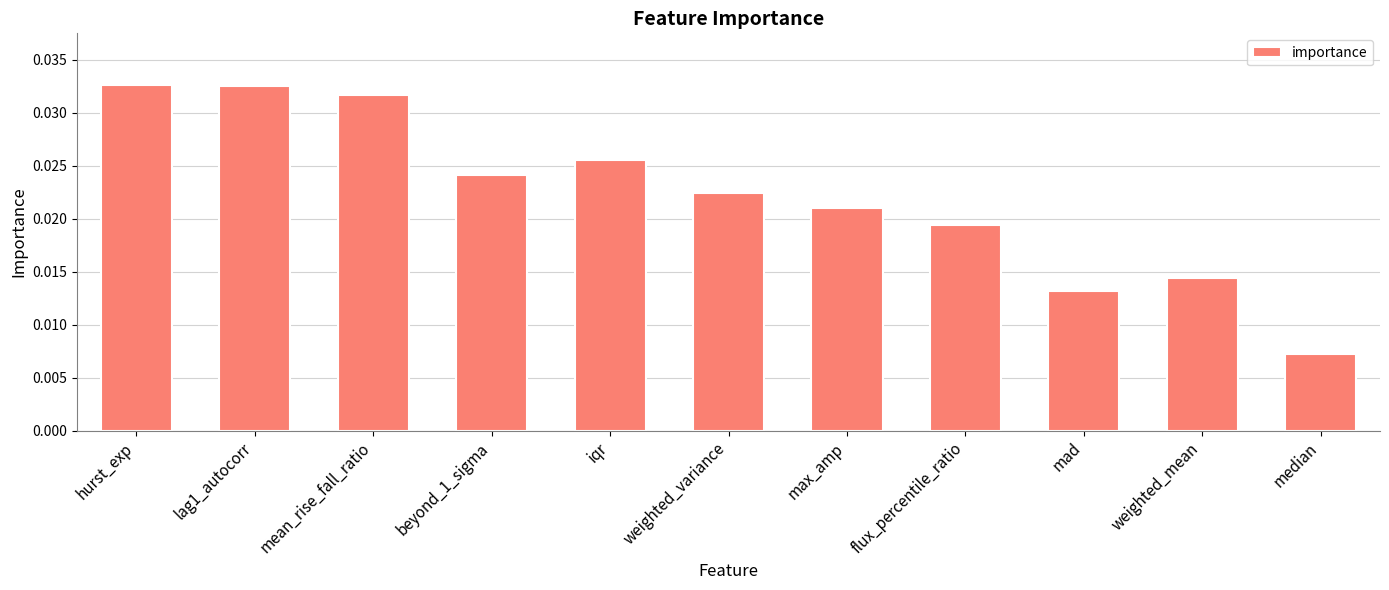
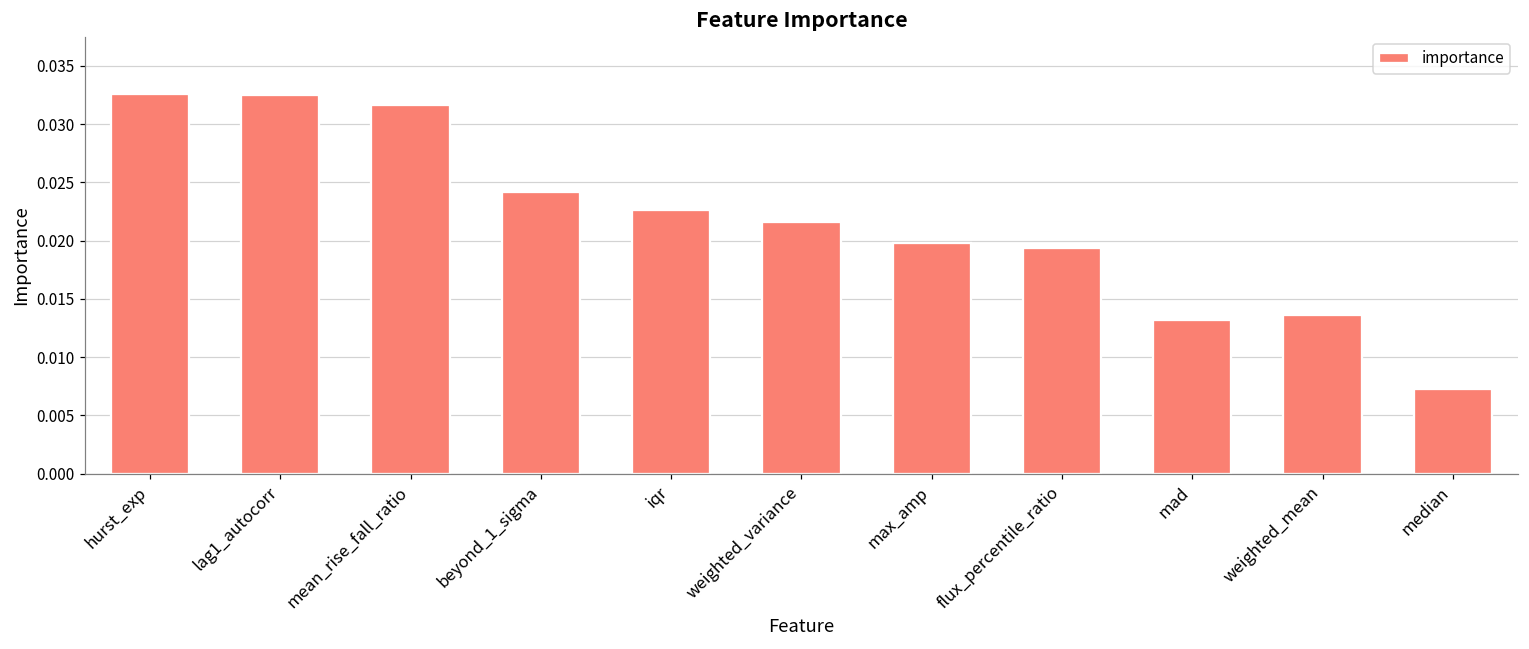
  {
    "hurst_exp": 0.0326,
    "lag1_autocorr": 0.0325,
    "mean_rise_fall_ratio": 0.0317,
    "beyond_1_sigma": 0.0242,
-   "iqr": 0.0256,
-   "weighted_variance": 0.0224,
-   "max_amp": 0.0210,
+   "iqr": 0.0227,
+   "weighted_variance": 0.0216,
+   "max_amp": 0.0198,
    "flux_percentile_ratio": 0.0194,
    "mad": 0.0132,
-   "weighted_mean": 0.0144,
+   "weighted_mean": 0.0136,
    "median": 0.0073
  }
